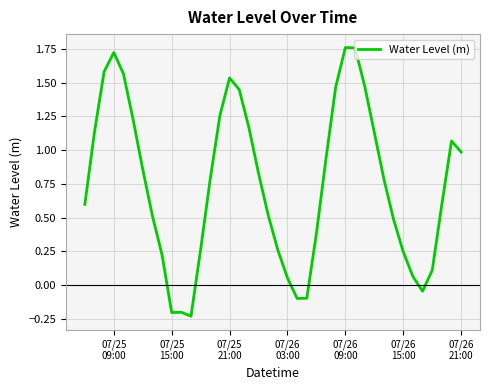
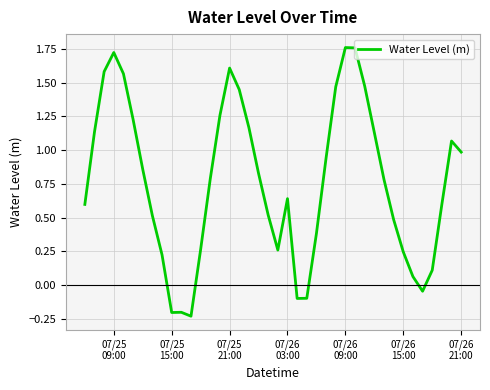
  {
    "07/25 09:00": 1.72,
    "07/25 15:00": -0.20,
-   "07/25 21:00": 1.54,
-   "07/26 03:00": 0.05,
+   "07/25 21:00": 1.61,
+   "07/26 03:00": 0.64,
    "07/26 09:00": 1.76,
    "07/26 15:00": 0.25,
    "07/26 21:00": 0.99
  }
